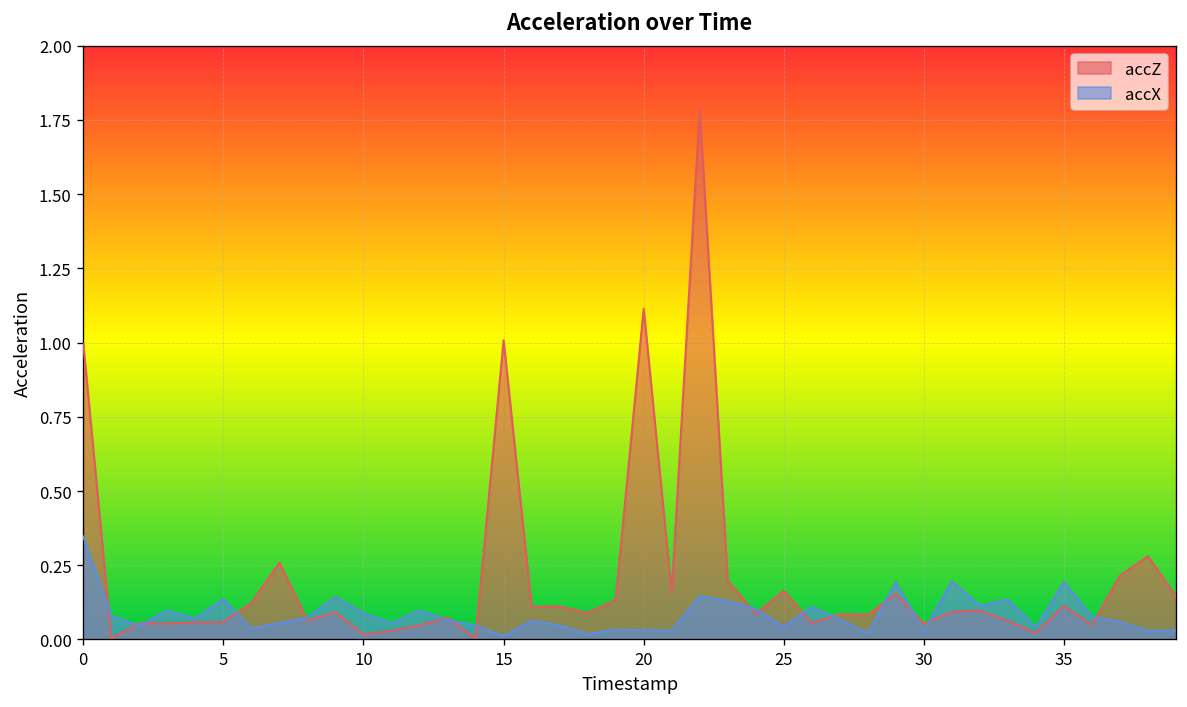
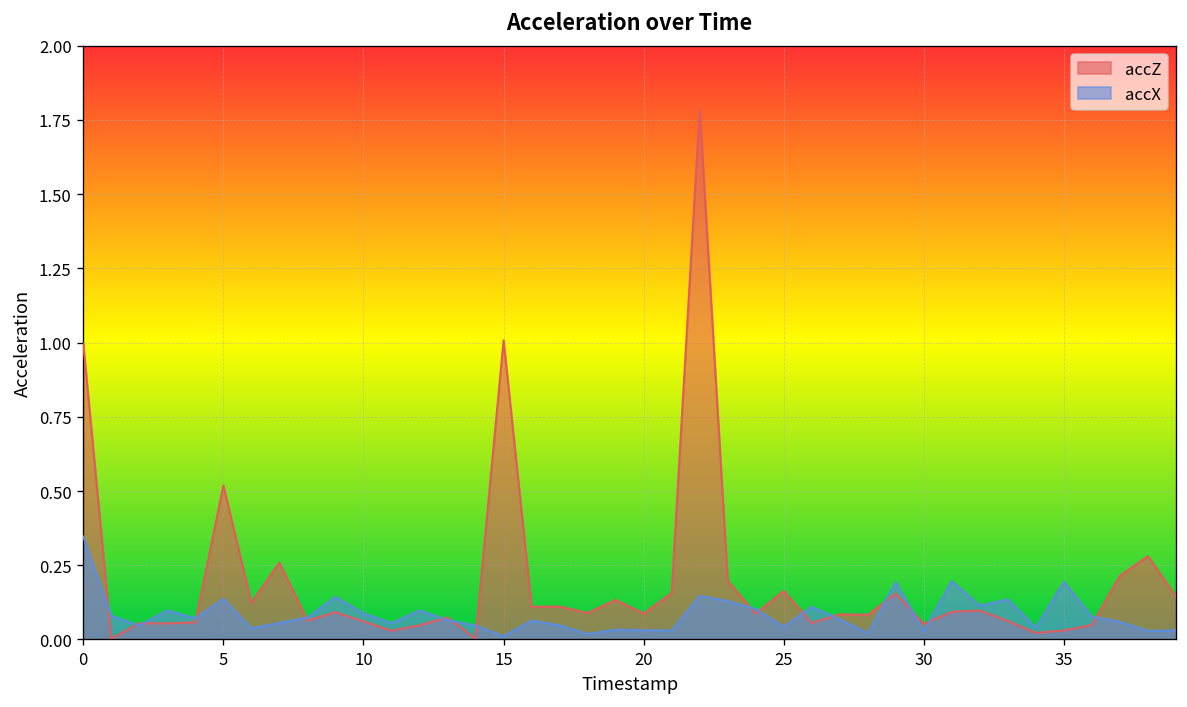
  {
    "accZ": {
      "0": 1.00,
-     "5": 0.06,
-     "10": 0.02,
+     "5": 0.52,
+     "10": 0.06,
      "15": 1.01,
-     "20": 1.11,
+     "20": 0.09,
      "25": 0.16,
      "30": 0.05,
-     "35": 0.11
+     "35": 0.03
    },
    "accX": {
      "0": 0.35,
      "5": 0.14,
      "10": 0.09,
      "15": 0.01,
      "20": 0.03,
      "25": 0.04,
      "30": 0.03,
      "35": 0.19
    }
  }
